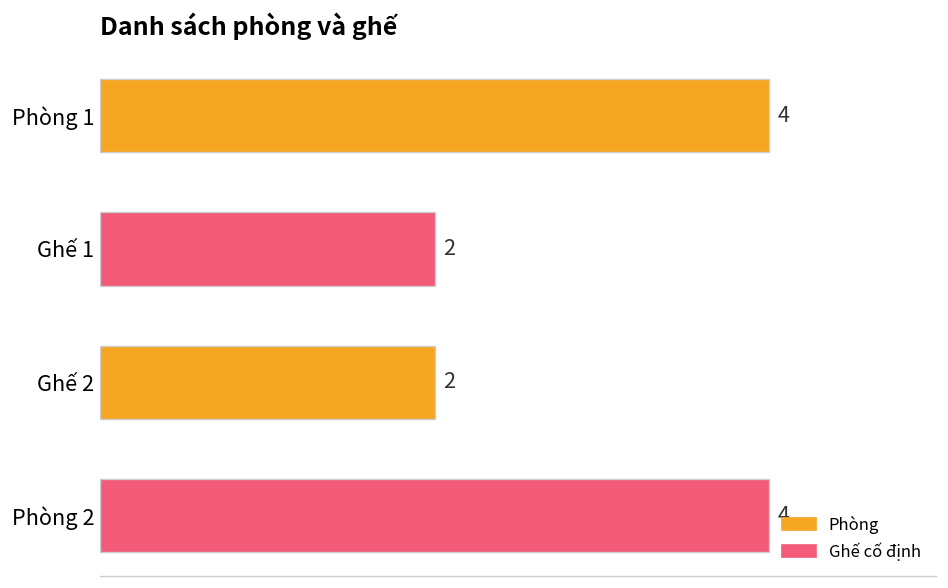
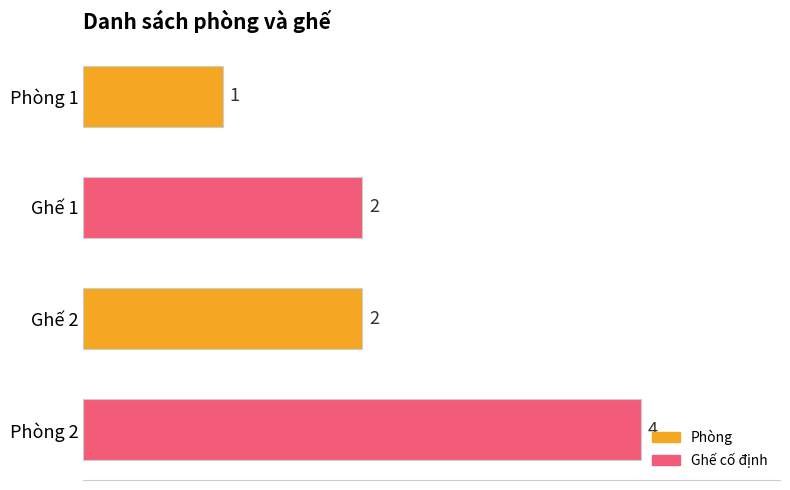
  {
-   "Phòng 1": 4,
+   "Phòng 1": 1,
    "Ghế 1": 2,
    "Ghế 2": 2,
    "Phòng 2": 4
  }
